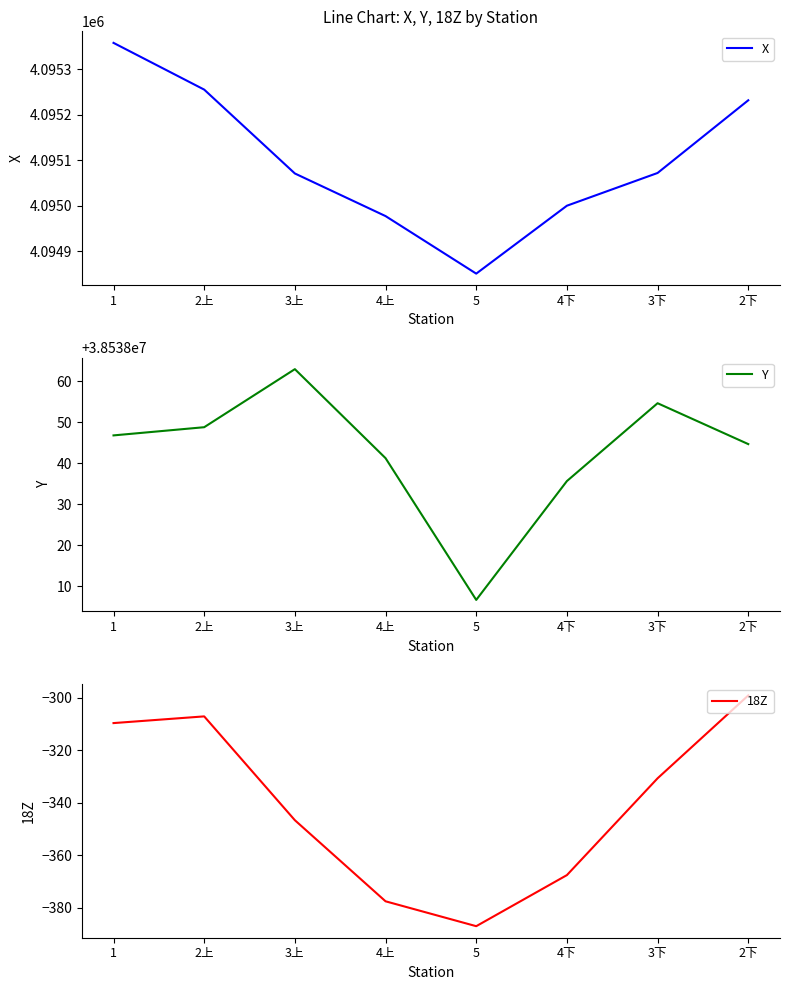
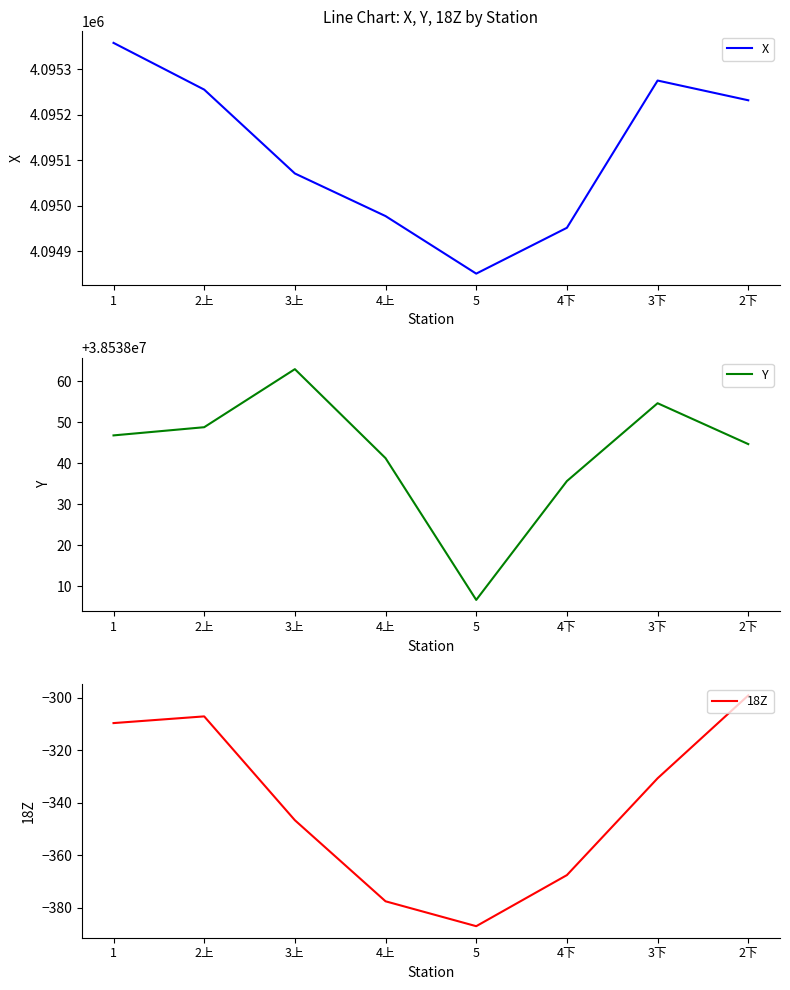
  {
    "Line Chart: X, Y, 18Z by Station": {
      "1": 4095360,
      "2上": 4095260,
      "3上": 4095070,
      "4上": 4094980,
      "5": 4094850,
-     "4下": 4095000,
-     "3下": 4095070,
+     "4下": 4094950,
+     "3下": 4095270,
      "2下": 4095230
    }
  }
